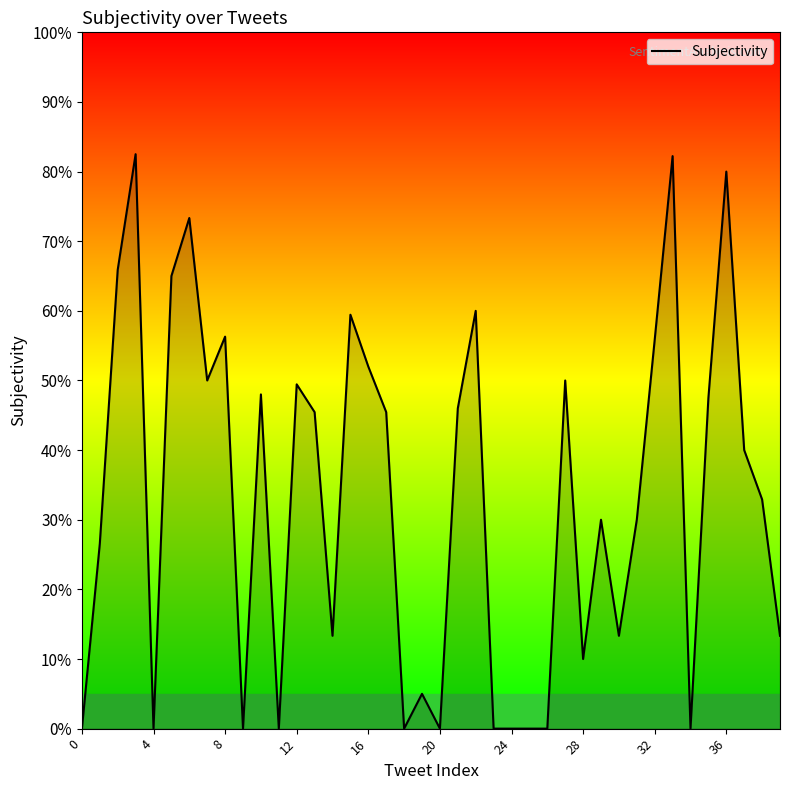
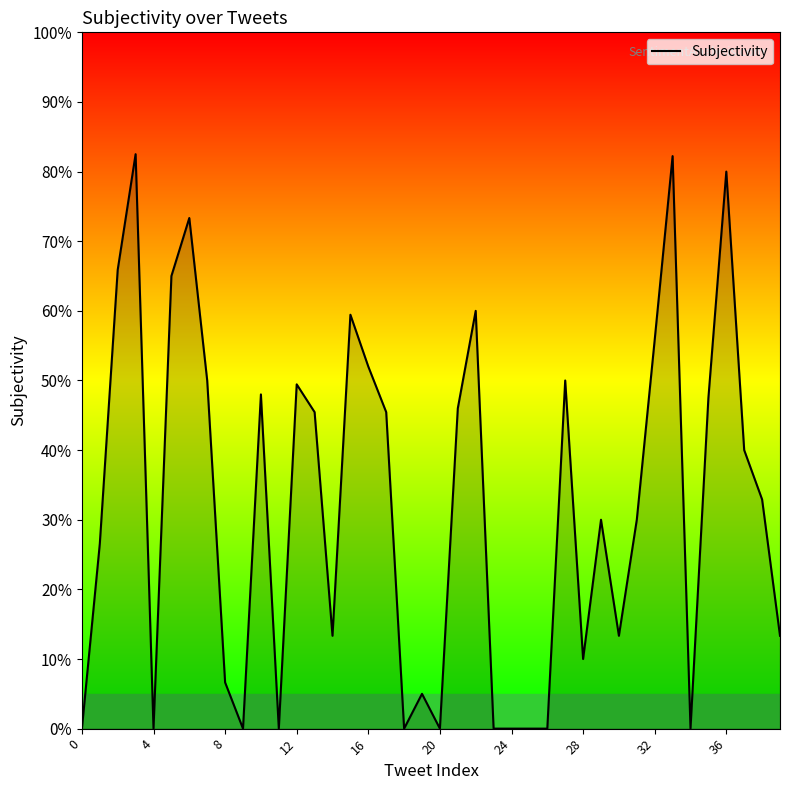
  {
-   "8": "56%",
+   "8": "7%",
    "12": "49%",
    "16": "52%",
    "28": "10%",
    "32": "56%",
    "36": "80%"
  }
